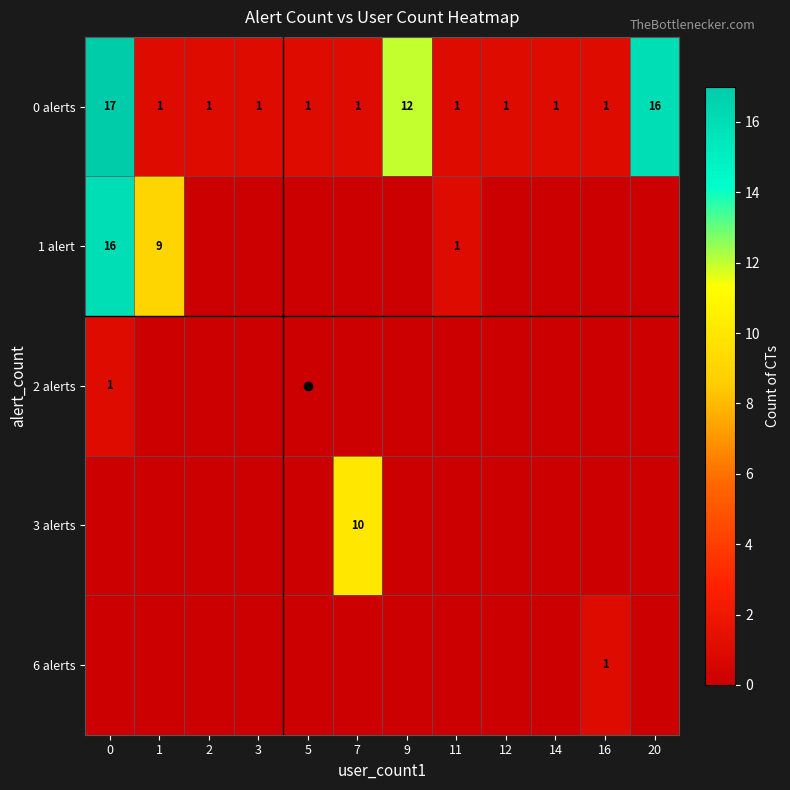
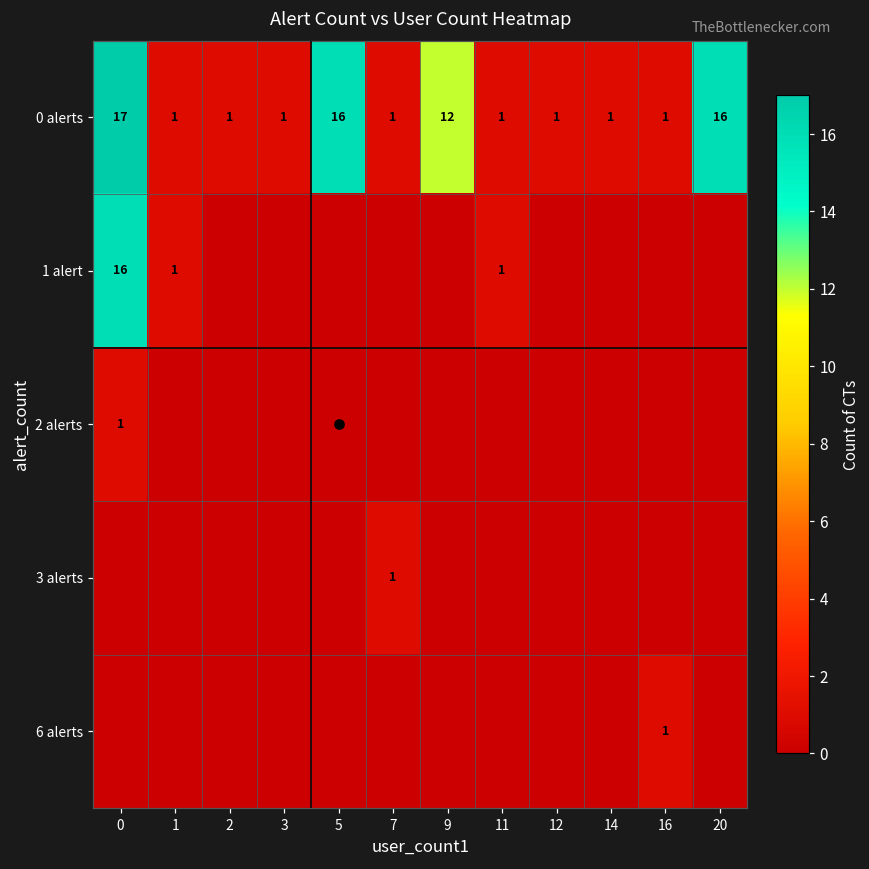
  {
    "0 alerts": {
      "0": 17,
      "1": 1,
      "2": 1,
      "3": 1,
-     "5": 1,
+     "5": 16,
      "7": 1,
      "9": 12,
      "11": 1,
      "12": 1,
      "14": 1,
      "16": 1,
      "20": 16
    },
    "1 alert": {
      "0": 16,
-     "1": 9,
+     "1": 1,
      "11": 1
    },
    "2 alerts": {
      "0": 1
    },
    "3 alerts": {
-     "7": 10
+     "7": 1
    },
    "6 alerts": {
      "16": 1
    }
  }
